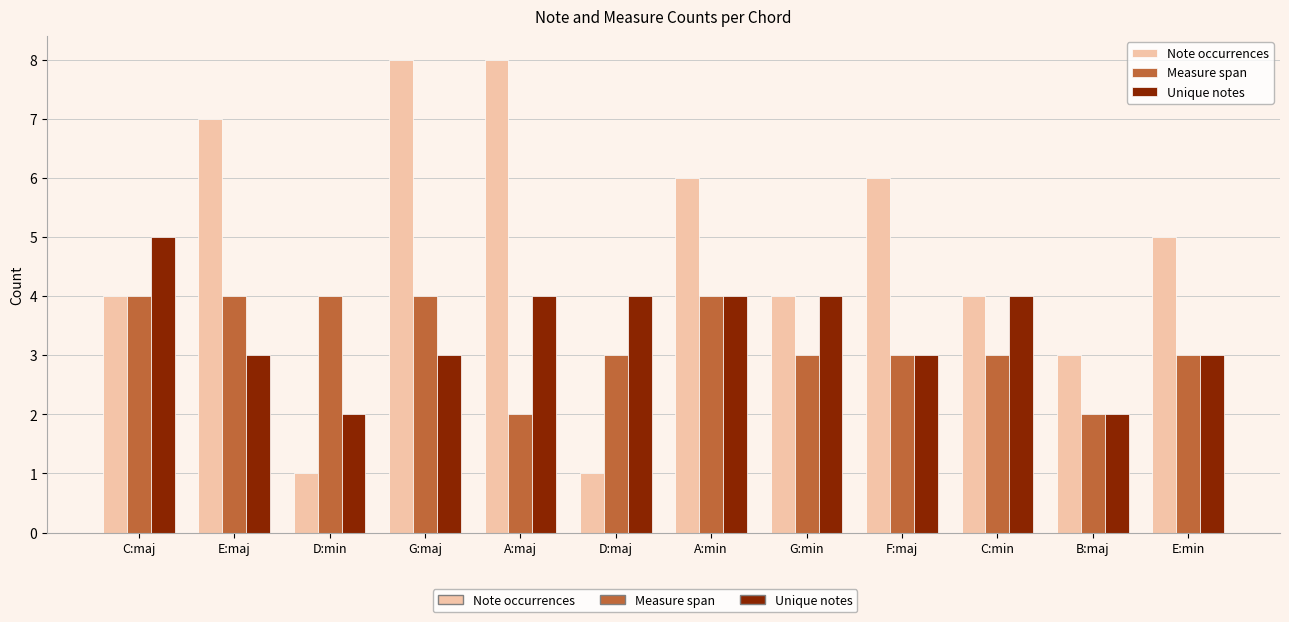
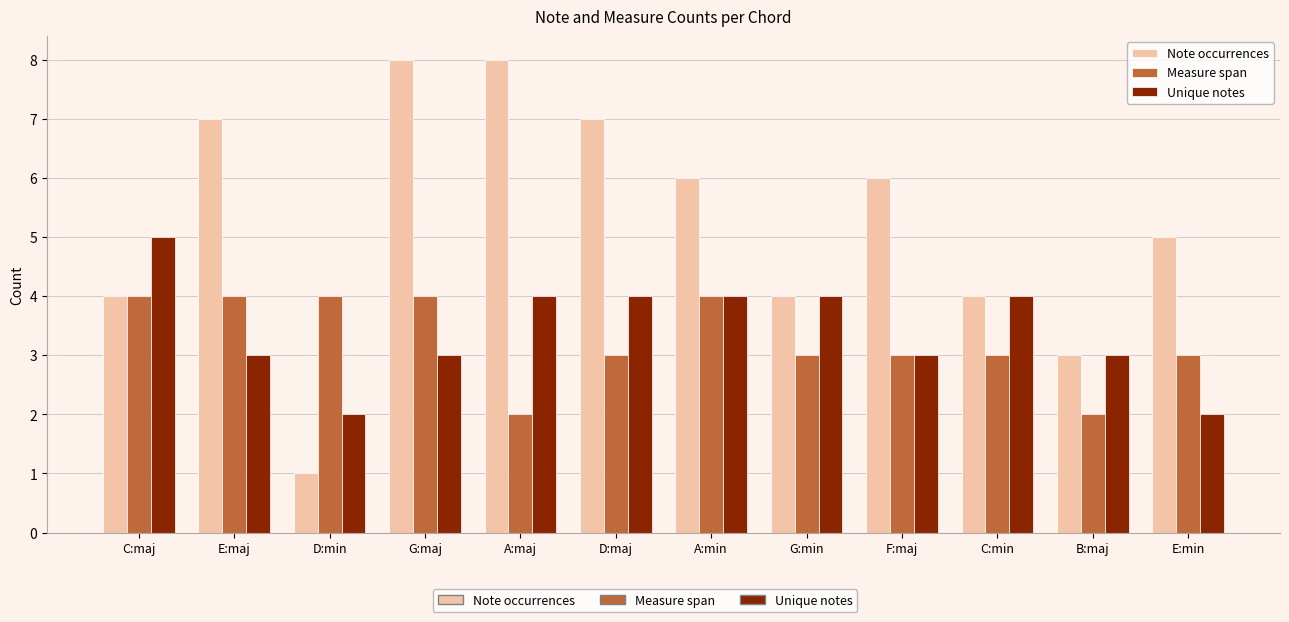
  {
    "Note occurrences": {
      "C:maj": 4,
      "E:maj": 7,
      "D:min": 1,
      "G:maj": 8,
      "A:maj": 8,
-     "D:maj": 1,
+     "D:maj": 7,
      "A:min": 6,
      "G:min": 4,
      "F:maj": 6,
      "C:min": 4,
      "B:maj": 3,
      "E:min": 5
    },
    "Measure span": {
      "C:maj": 4,
      "E:maj": 4,
      "D:min": 4,
      "G:maj": 4,
      "A:maj": 2,
      "D:maj": 3,
      "A:min": 4,
      "G:min": 3,
      "F:maj": 3,
      "C:min": 3,
      "B:maj": 2,
      "E:min": 3
    },
    "Unique notes": {
      "C:maj": 5,
      "E:maj": 3,
      "D:min": 2,
      "G:maj": 3,
      "A:maj": 4,
      "D:maj": 4,
      "A:min": 4,
      "G:min": 4,
      "F:maj": 3,
      "C:min": 4,
-     "B:maj": 2,
-     "E:min": 3
+     "B:maj": 3,
+     "E:min": 2
    }
  }
